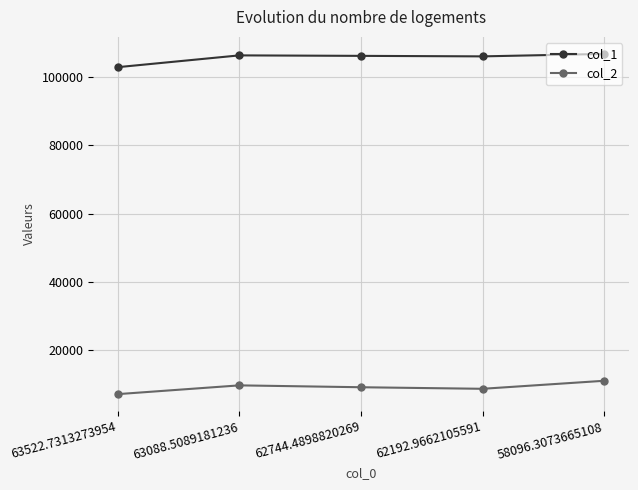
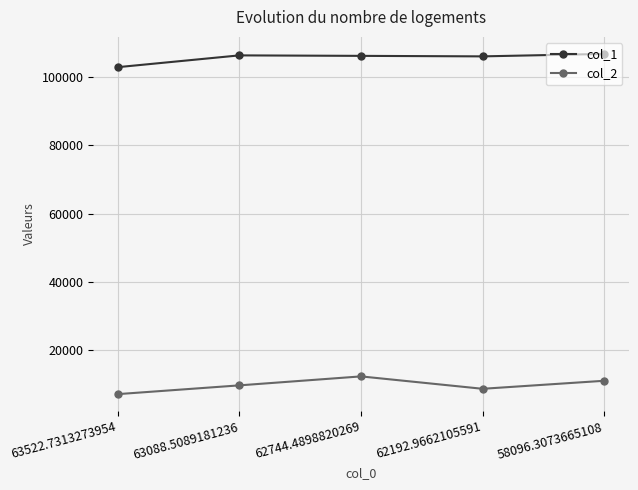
  {
    "col_1": {
      "63522.7313273954": 103000,
      "63088.5089181236": 106000,
      "62744.4898820269": 106000,
      "62192.9662105591": 106000
    },
    "col_2": {
      "63522.7313273954": 7000,
      "63088.5089181236": 10000,
-     "62744.4898820269": 9000,
+     "62744.4898820269": 12000,
      "62192.9662105591": 9000,
      "58096.3073665108": 11000
    }
  }
